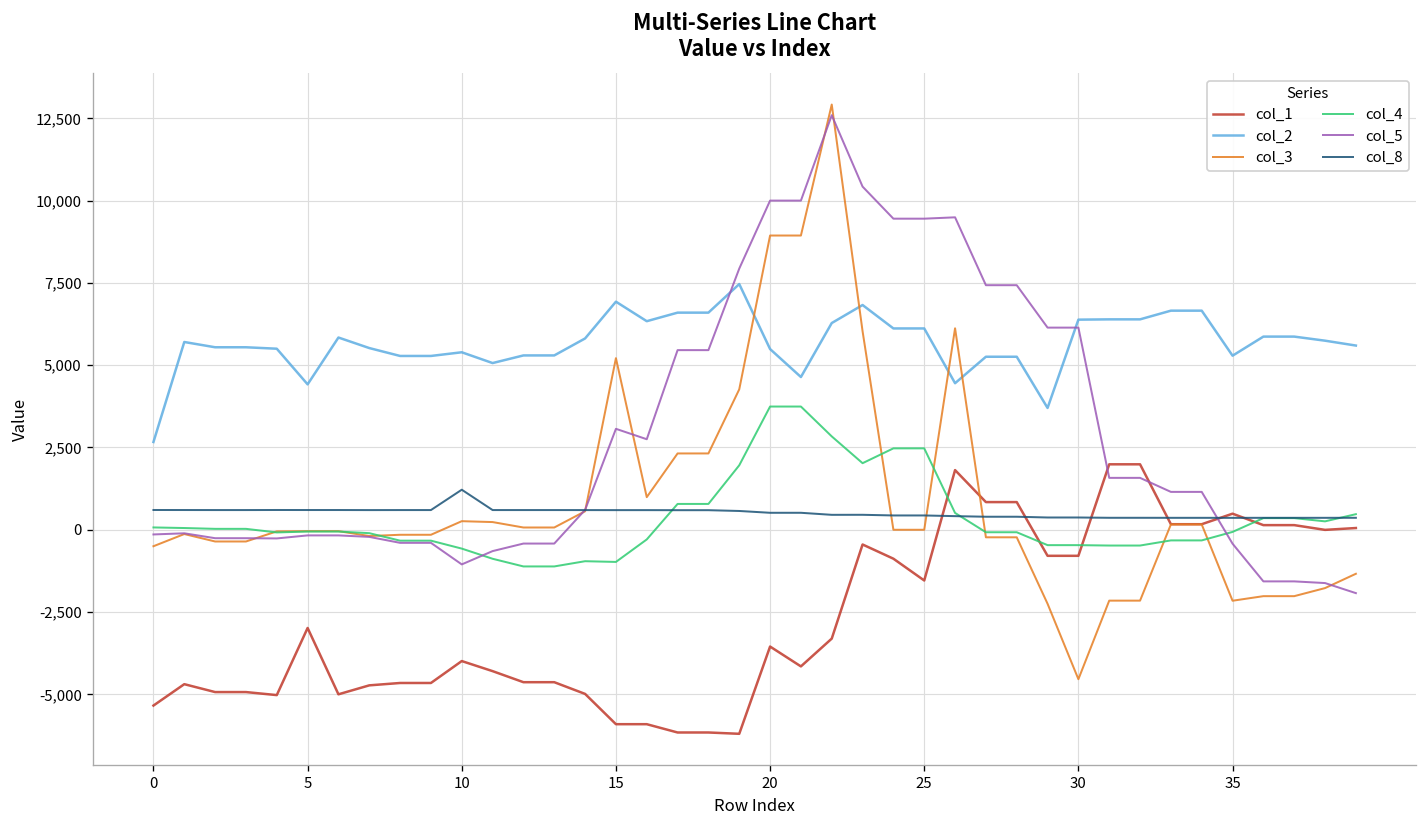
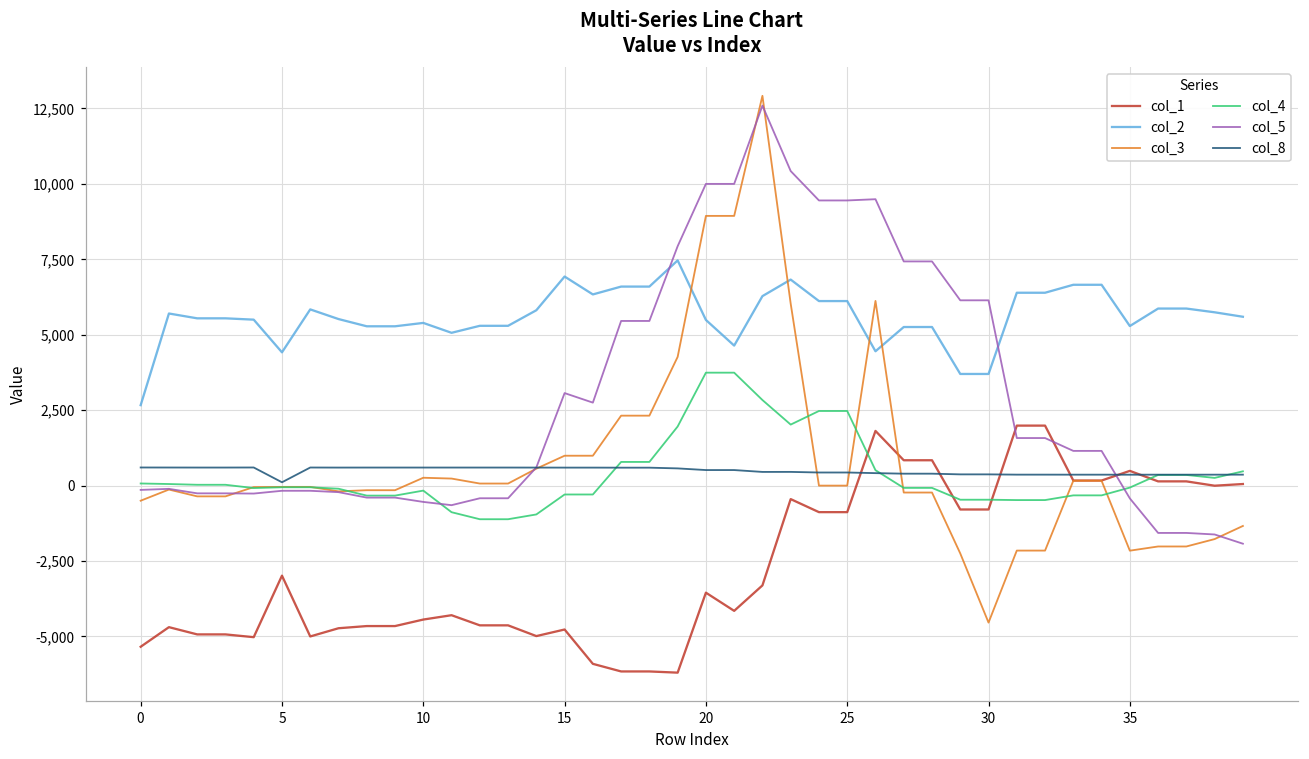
  {
    "col_1": {
      "0": "-5,300",
      "5": "-3,000",
-     "10": "-4,000",
-     "15": "-5,900",
+     "10": "-4,400",
+     "15": "-4,800",
      "20": "-3,500",
-     "25": "-1,500",
+     "25": "-900",
      "30": "-800",
      "35": "500"
    },
    "col_2": {
      "0": "2,700",
      "5": "4,400",
      "10": "5,400",
      "15": "6,900",
      "20": "5,500",
      "25": "6,100",
-     "30": "6,400",
+     "30": "3,700",
      "35": "5,300"
    },
    "col_3": {
      "0": "-500",
      "10": "300",
-     "15": "5,200",
+     "15": "1,000",
      "20": "8,900",
      "25": "0",
      "30": "-4,500",
      "35": "-2,200"
    },
    "col_4": {
      "0": "100",
-     "10": "-600",
-     "15": "-1,000",
+     "10": "-200",
+     "15": "-300",
      "20": "3,700",
      "25": "2,500",
      "30": "-500",
      "35": "-100"
    },
    "col_5": {
      "0": "-100",
      "5": "-200",
-     "10": "-1,100",
+     "10": "-500",
      "15": "3,100",
      "20": "10,000",
      "25": "9,500",
      "30": "6,100",
      "35": "-400"
    },
    "col_8": {
      "0": "600",
-     "5": "600",
-     "10": "1,200",
+     "5": "100",
+     "10": "600",
      "15": "600",
      "20": "500",
      "25": "400",
      "30": "400",
      "35": "400"
    }
  }
